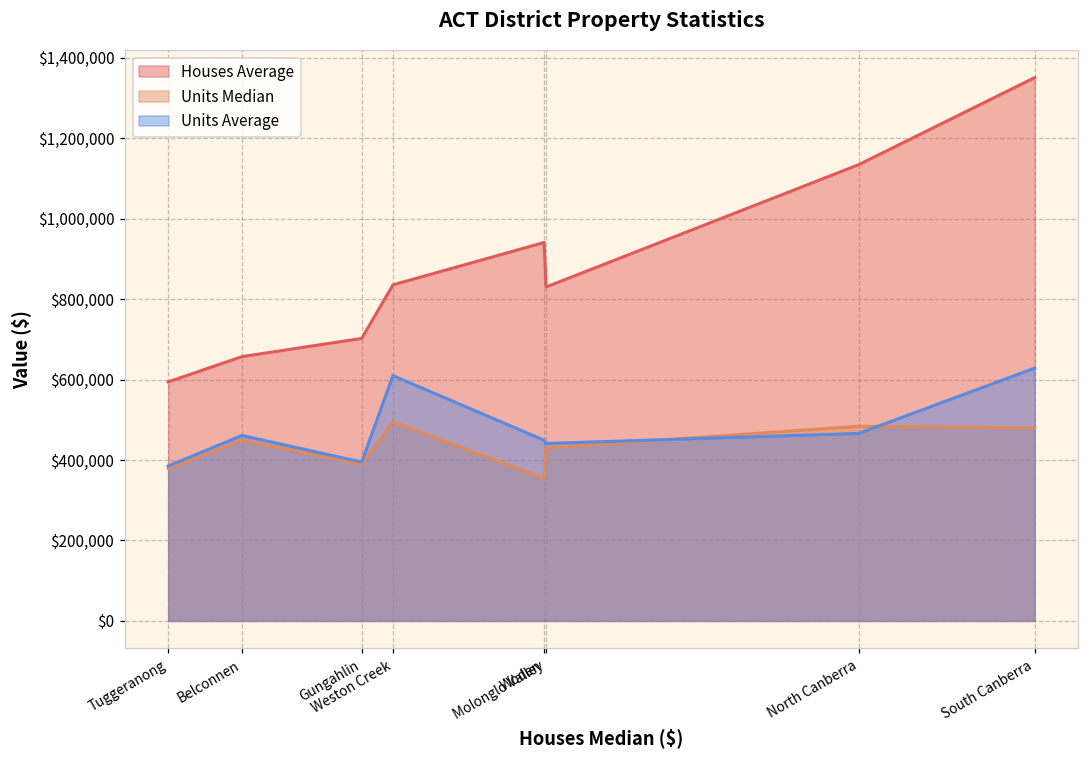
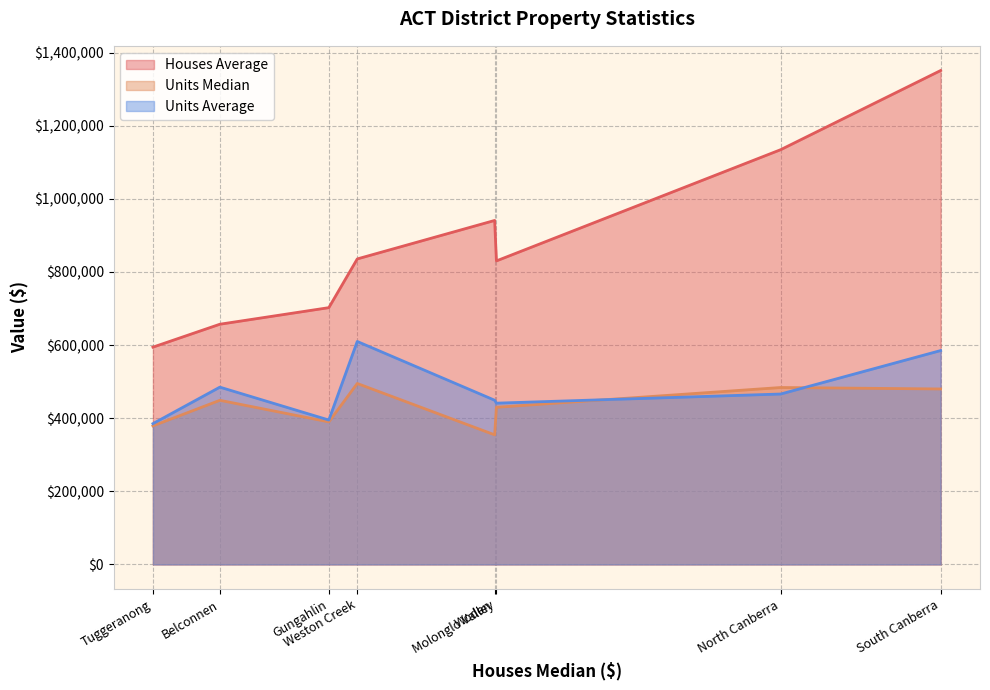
  {
    "Units Average": {
-     "Belconnen": "$460,000",
+     "Belconnen": "$480,000",
      "Weston Creek": "$610,000",
      "Woden": "$450,000",
      "Molonglo Valley": "$440,000",
      "North Canberra": "$470,000",
-     "South Canberra": "$630,000"
+     "South Canberra": "$590,000"
    }
  }
